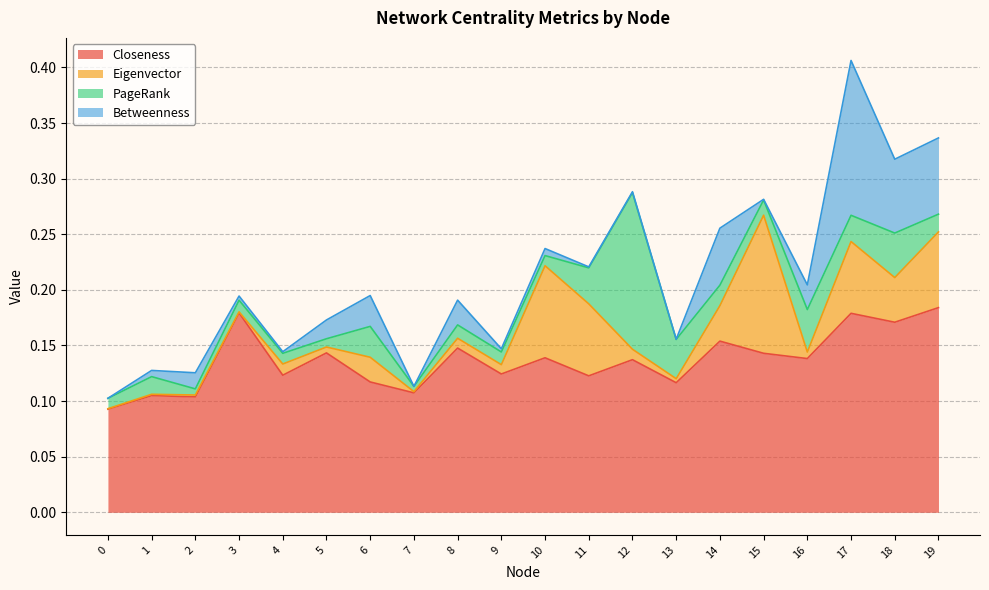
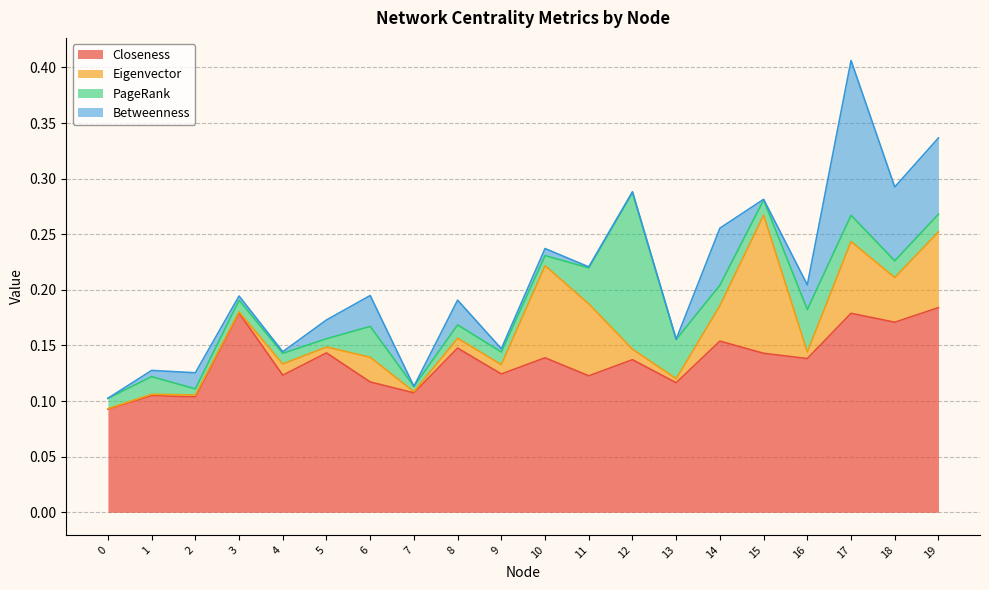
  {
    "Closeness": {
      "4": 0.123,
      "5": 0.143,
      "6": 0.117,
      "8": 0.148,
      "9": 0.124,
      "10": 0.139,
      "11": 0.123,
      "12": 0.137,
      "13": 0.117,
      "14": 0.154,
      "15": 0.143,
      "16": 0.138,
      "17": 0.179,
      "18": 0.171,
      "19": 0.184
    },
    "Eigenvector": {
      "4": 0.010,
      "5": 0.005,
      "6": 0.022,
      "8": 0.009,
      "9": 0.008,
      "10": 0.083,
      "11": 0.065,
      "12": 0.009,
      "13": 0.004,
      "14": 0.032,
      "15": 0.124,
      "16": 0.006,
      "17": 0.065,
      "18": 0.040,
      "19": 0.068
    },
    "PageRank": {
      "1": 0.016,
      "2": 0.006,
      "3": 0.010,
      "5": 0.007,
      "6": 0.028,
      "8": 0.012,
      "9": 0.011,
      "10": 0.009,
      "14": 0.018,
      "16": 0.038,
      "17": 0.024,
-     "18": 0.040,
+     "18": 0.015,
      "19": 0.016
    },
    "Betweenness": {
      "1": 0.006,
      "2": 0.014,
      "3": 0.004,
      "5": 0.017,
      "6": 0.028,
      "8": 0.022,
      "9": 0.003,
      "10": 0.006,
      "14": 0.051,
      "16": 0.022,
      "17": 0.139,
      "18": 0.066,
      "19": 0.069
    }
  }
